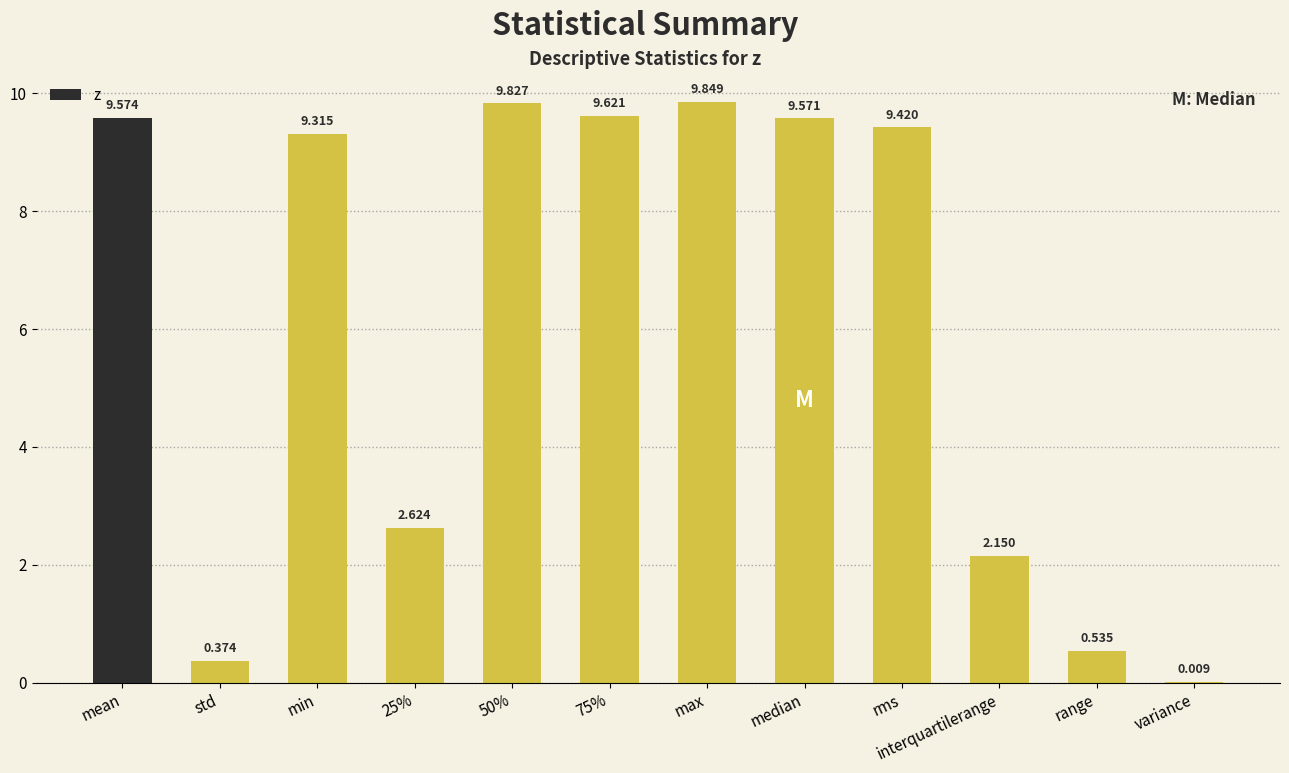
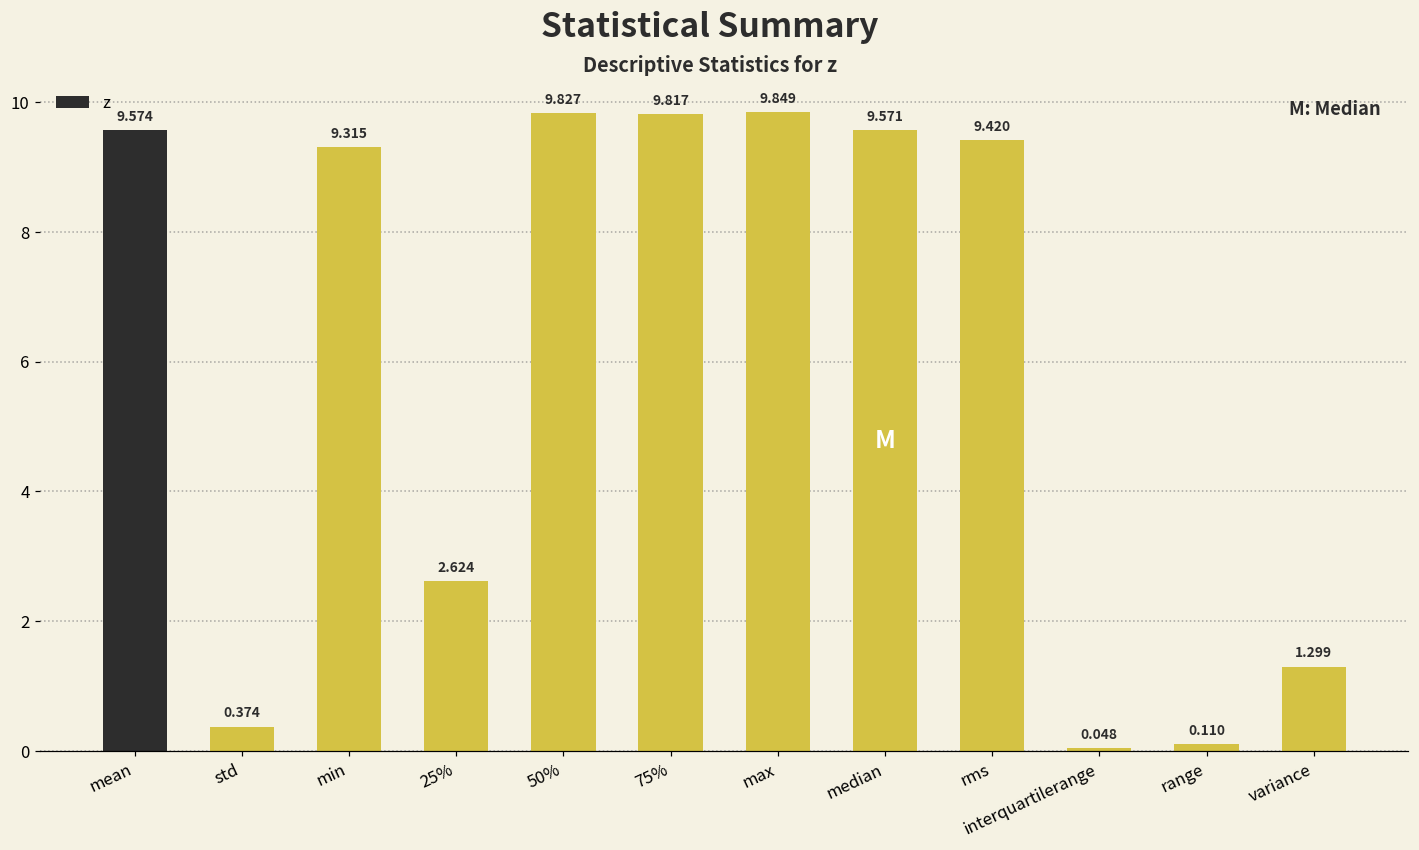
  {
    "mean": 9.574,
    "std": 0.374,
    "min": 9.315,
    "25%": 2.624,
    "50%": 9.827,
-   "75%": 9.621,
+   "75%": 9.817,
    "max": 9.849,
    "median": 9.571,
    "rms": 9.420,
-   "interquartilerange": 2.150,
-   "range": 0.535,
-   "variance": 0.009
+   "interquartilerange": 0.048,
+   "range": 0.110,
+   "variance": 1.299
  }
